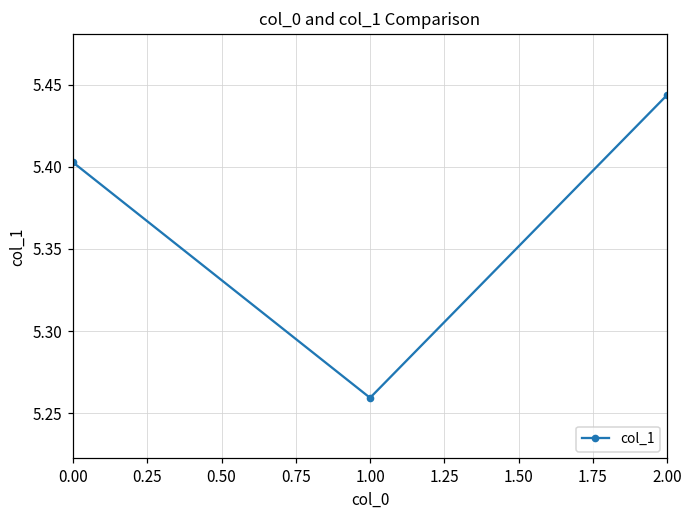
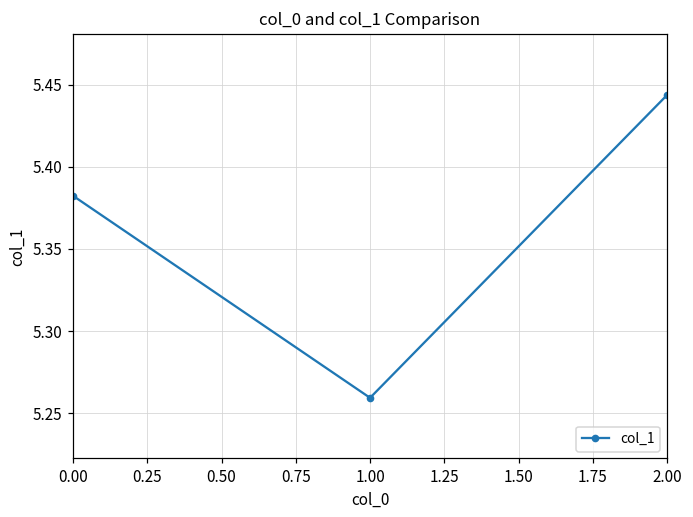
  {
-   "0.00": 5.403,
+   "0.00": 5.382,
    "1.00": 5.259,
    "2.00": 5.444
  }
